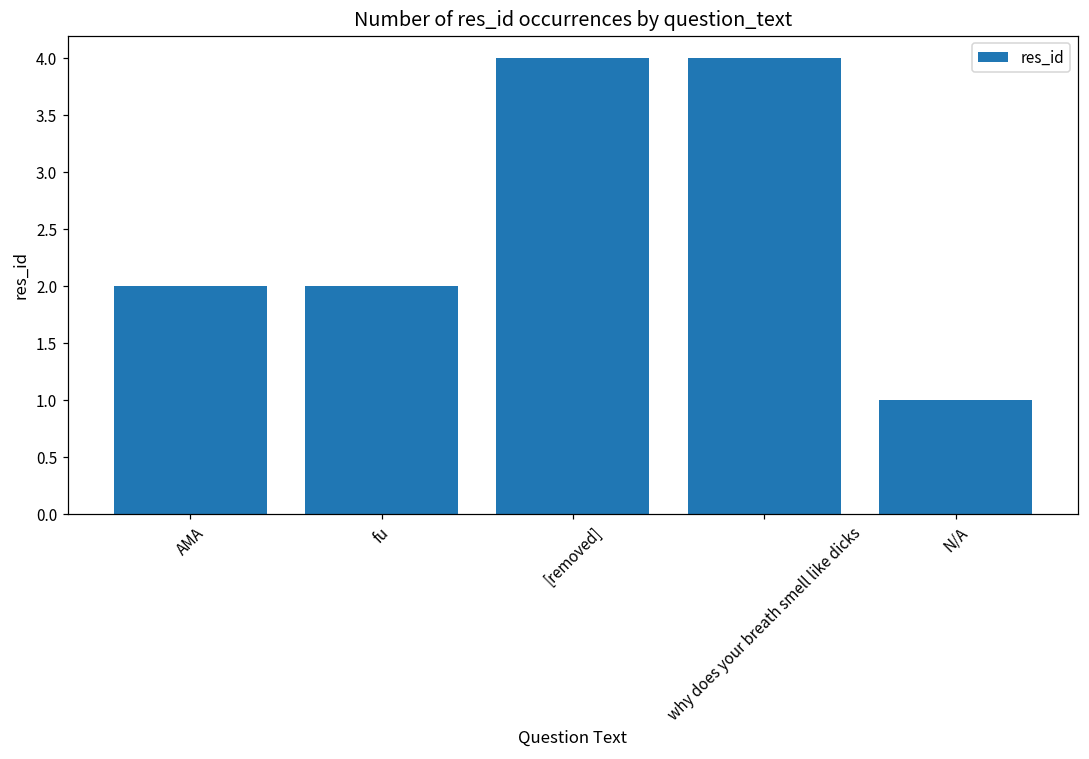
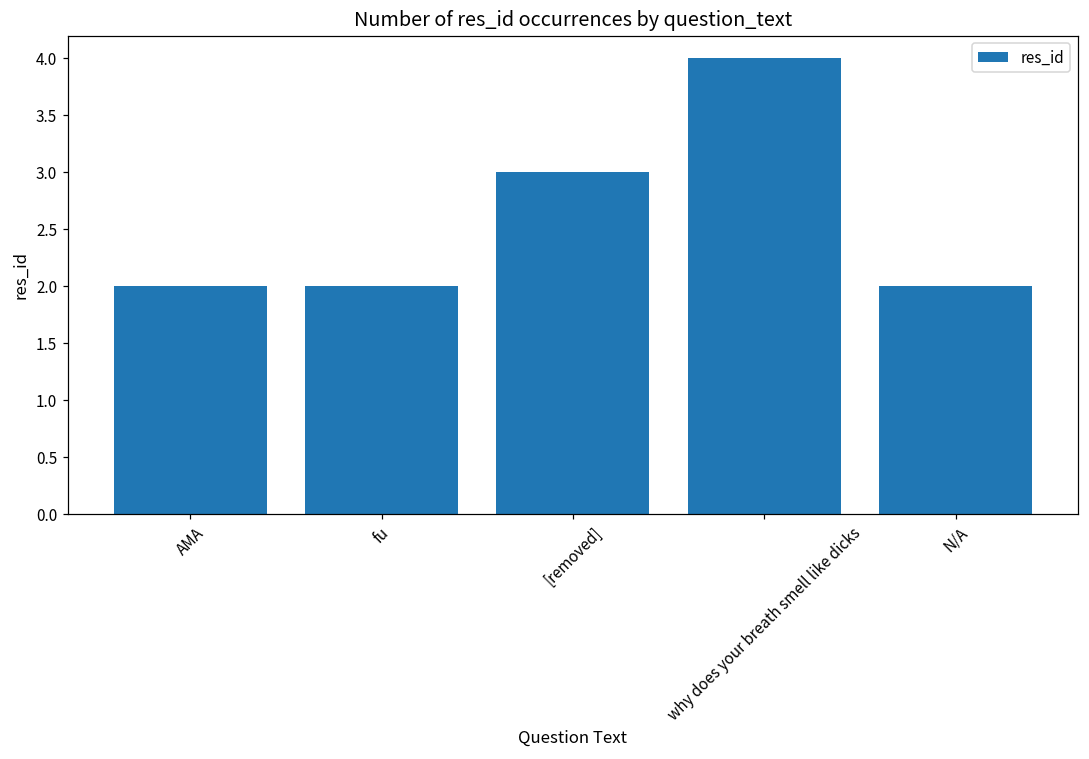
  {
    "AMA": 2,
    "fu": 2,
-   "[removed]": 4,
+   "[removed]": 3,
    "why does your breath smell like dicks": 4,
-   "N/A": 1
+   "N/A": 2
  }
